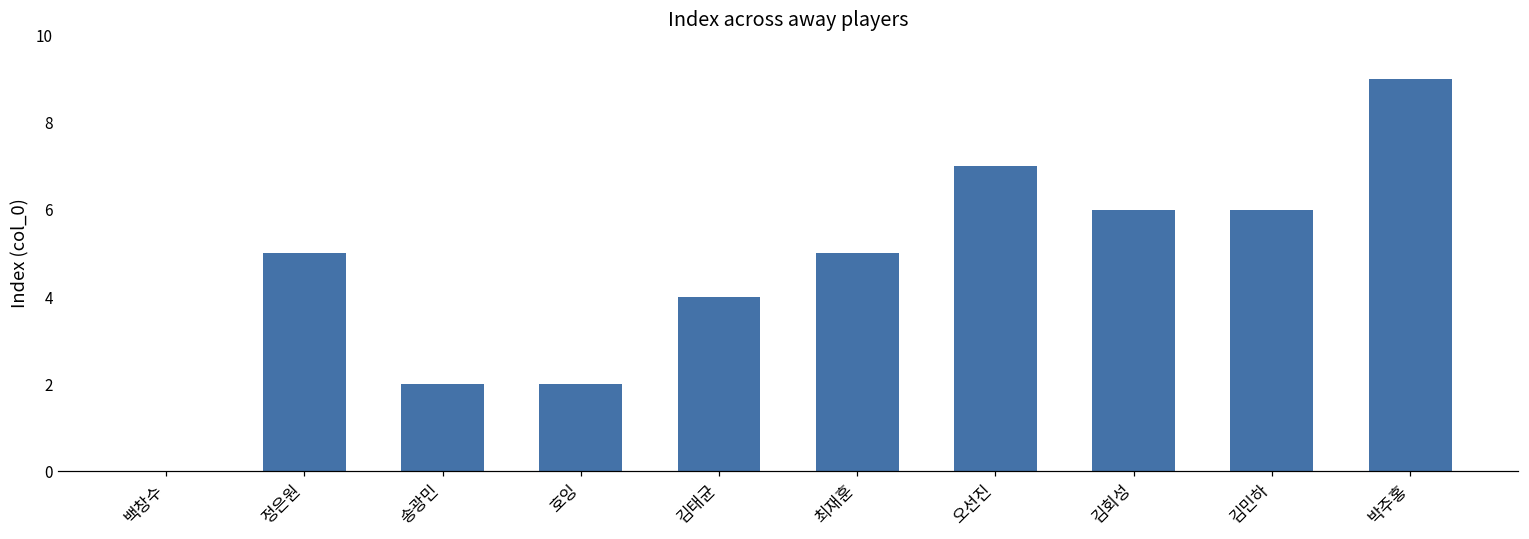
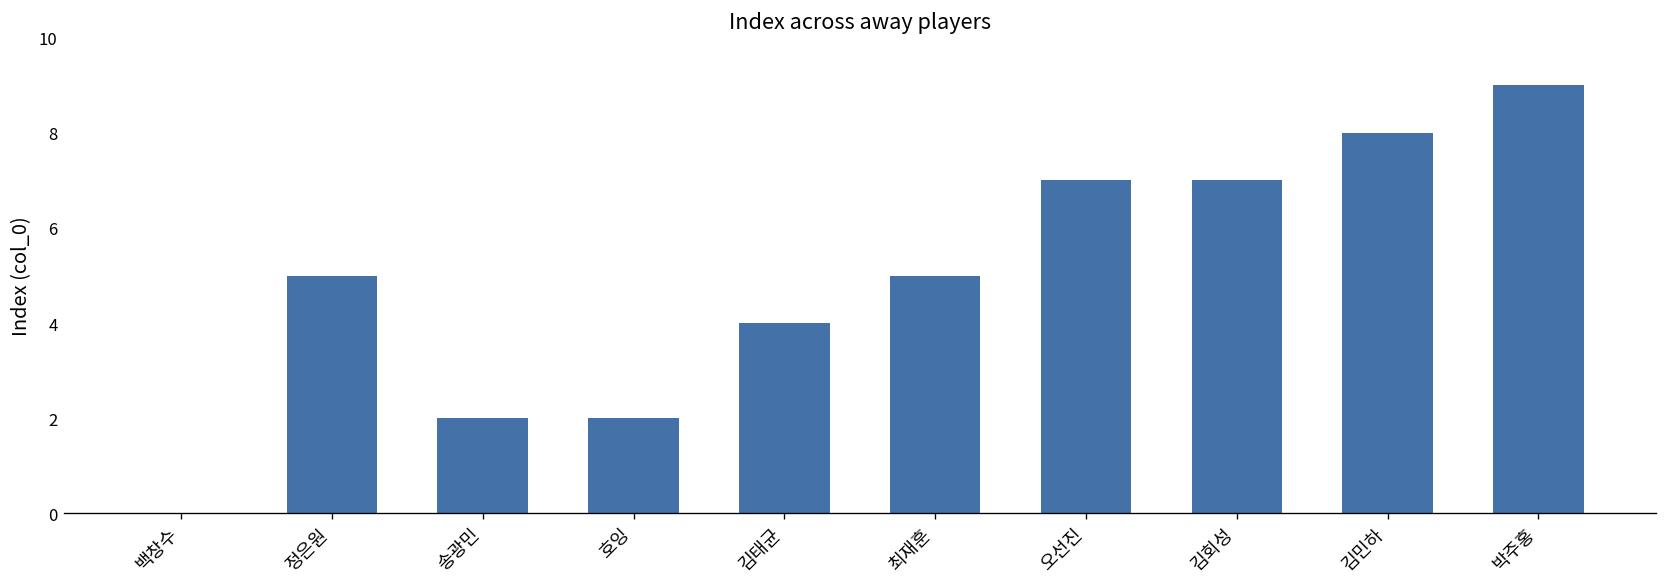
  {
    "백창수": 0,
    "정은원": 5,
    "송광민": 2,
    "호잉": 2,
    "김태균": 4,
    "최재훈": 5,
    "오선진": 7,
-   "김회성": 6,
-   "김민하": 6,
+   "김회성": 7,
+   "김민하": 8,
    "박주홍": 9
  }
